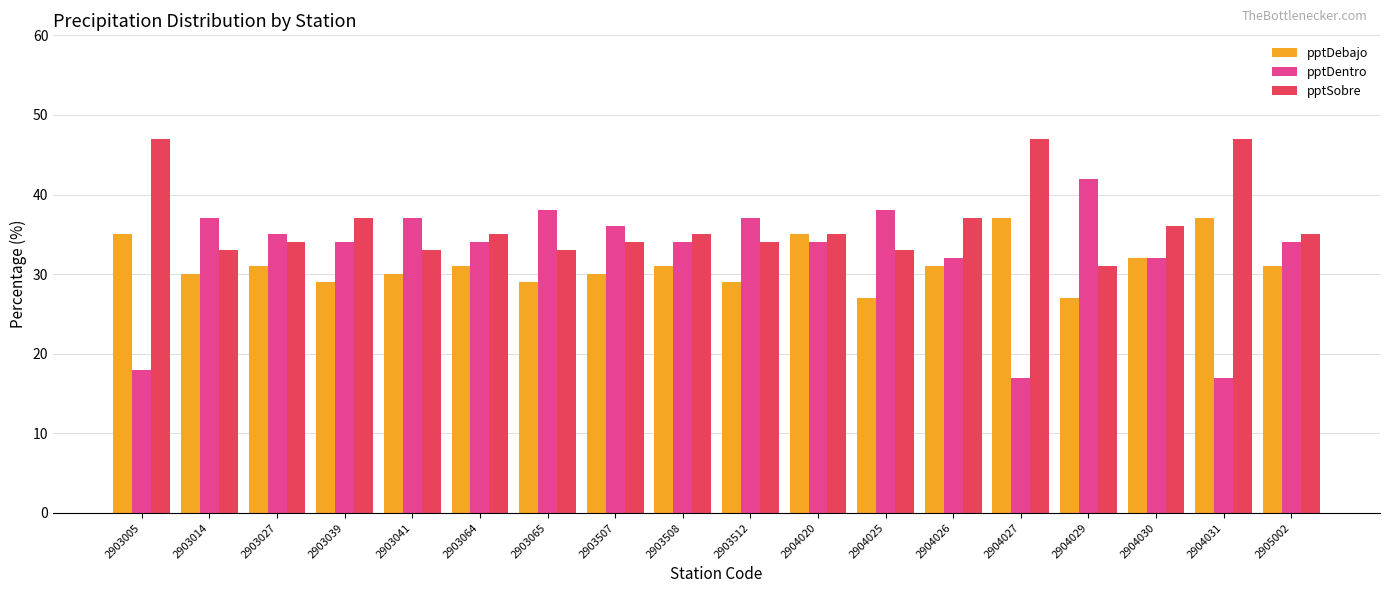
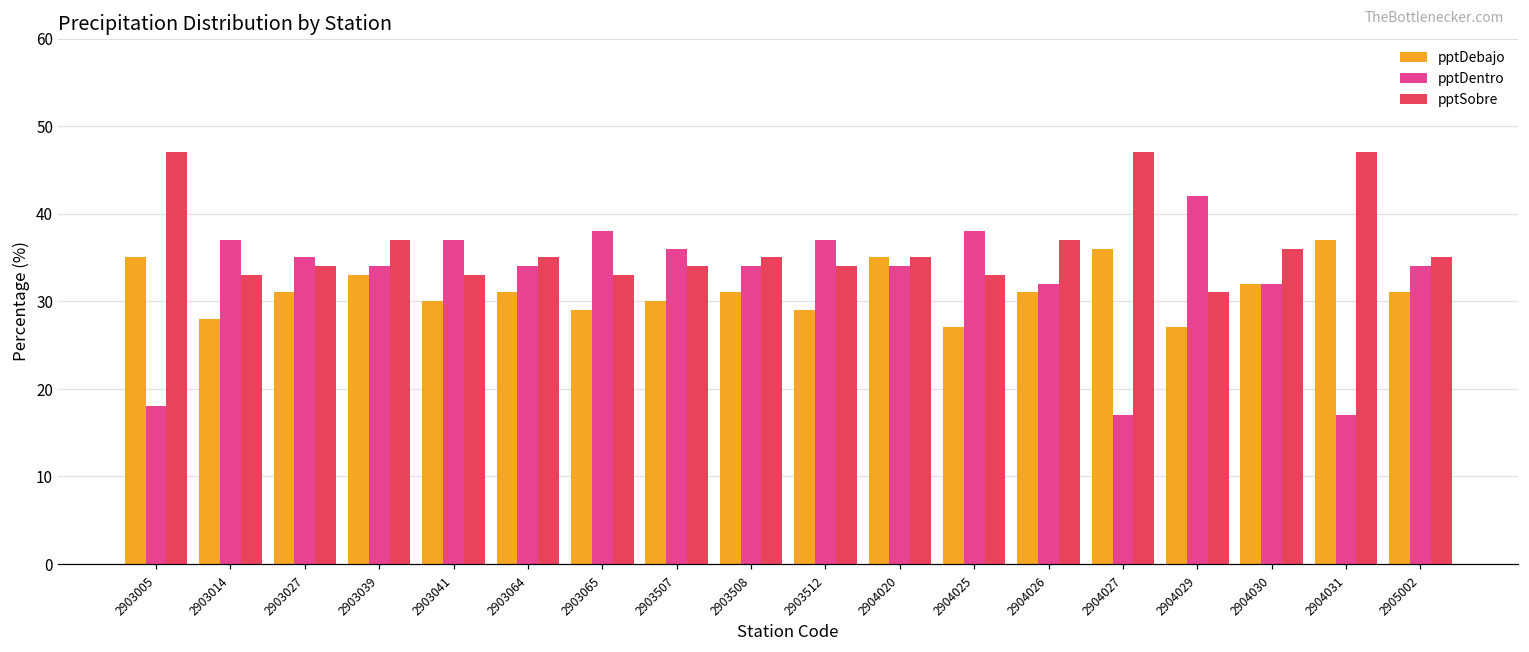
  {
    "pptDebajo": {
      "2903005": 35,
-     "2903014": 30,
+     "2903014": 28,
      "2903027": 31,
-     "2903039": 29,
+     "2903039": 33,
      "2903041": 30,
      "2903064": 31,
      "2903065": 29,
      "2903507": 30,
      "2903508": 31,
      "2903512": 29,
      "2904020": 35,
      "2904025": 27,
      "2904026": 31,
-     "2904027": 37,
+     "2904027": 36,
      "2904029": 27,
      "2904030": 32,
      "2904031": 37,
      "2905002": 31
    }
  }
